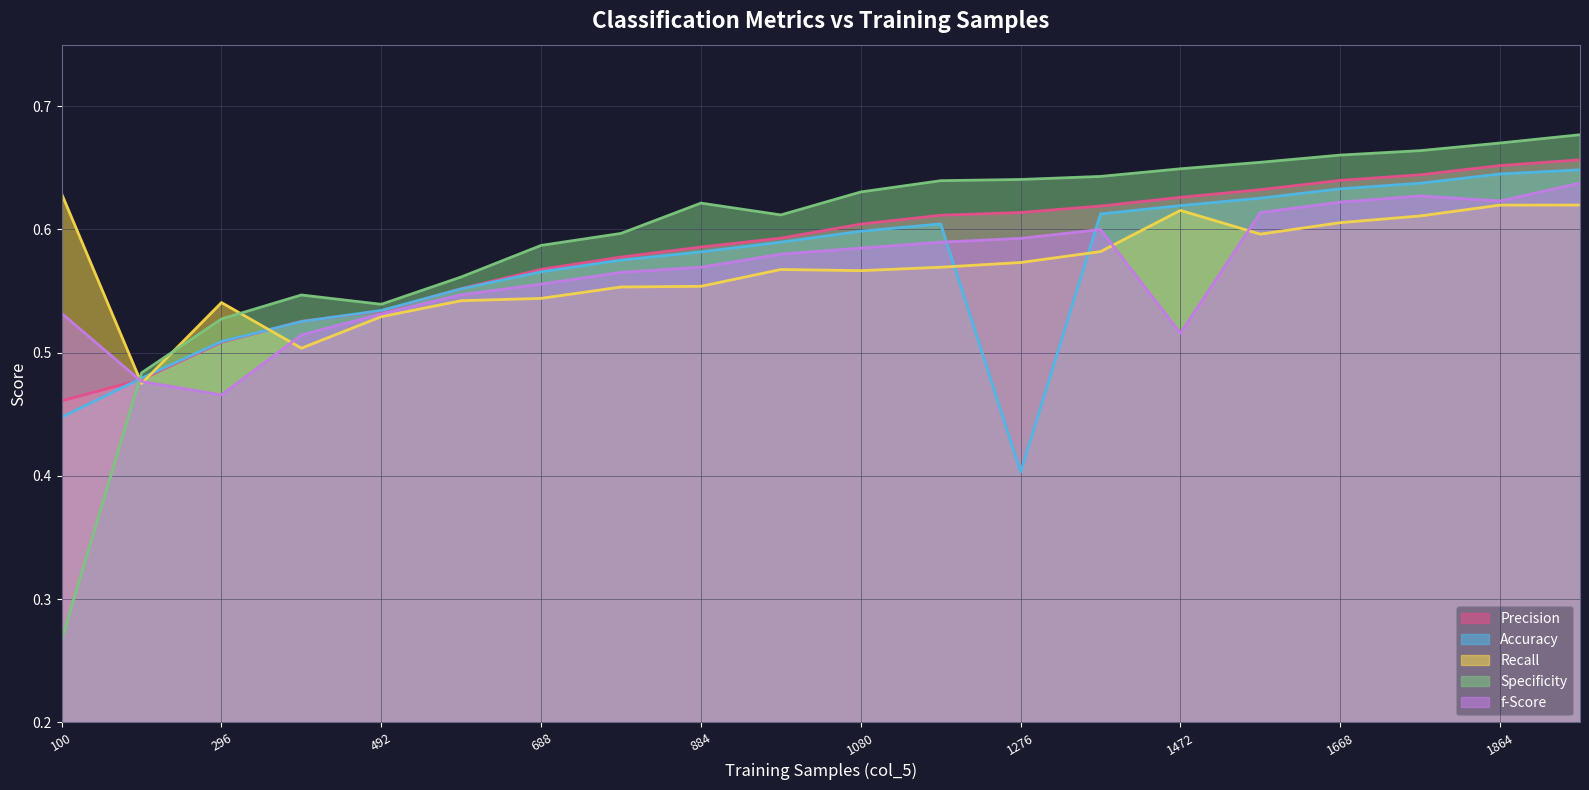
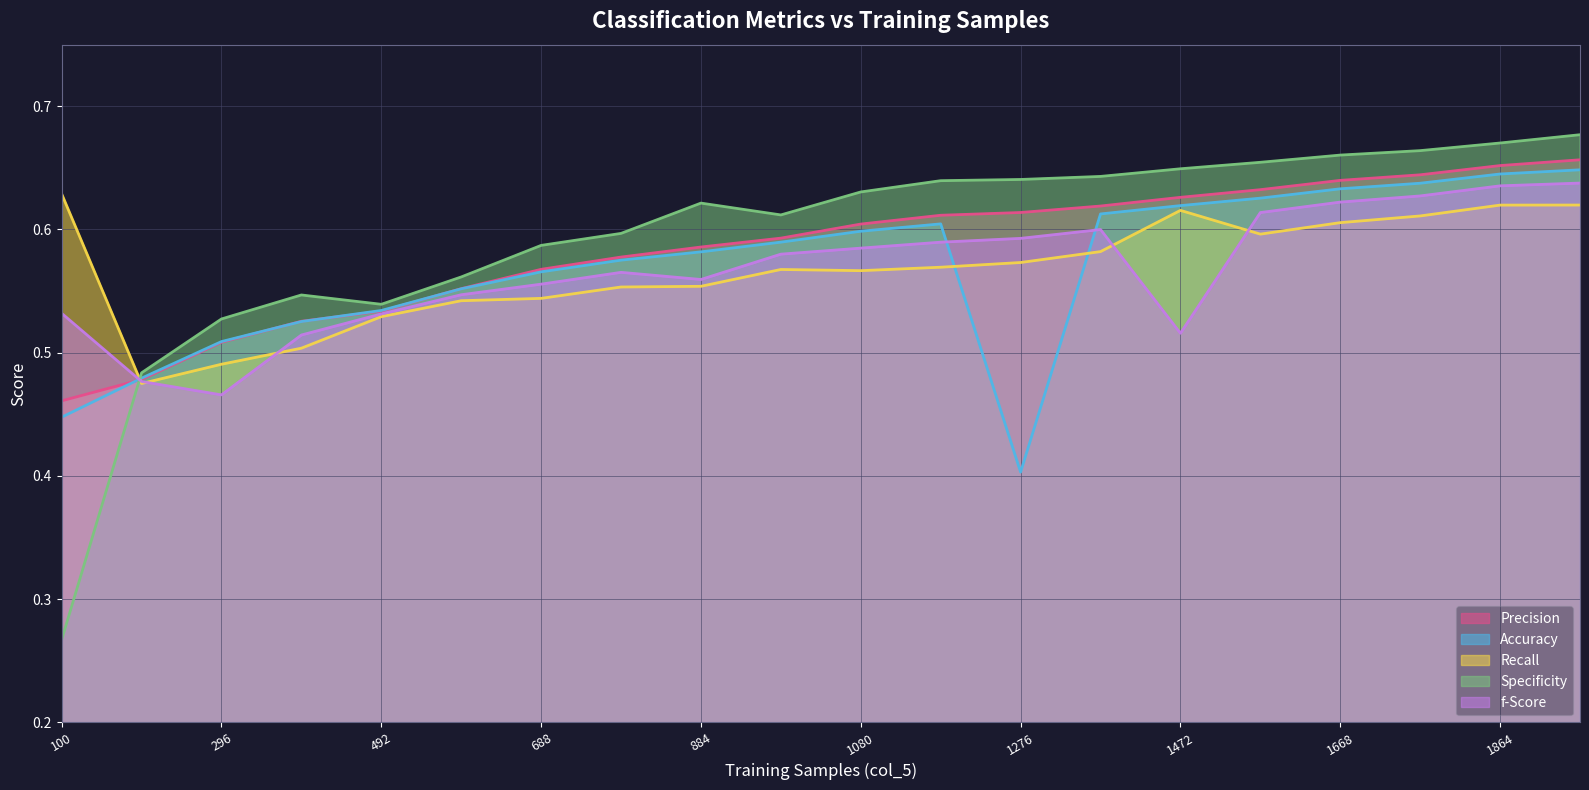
  {
    "Precision": {
      "100": 0.461,
      "884": 0.586,
      "1080": 0.604,
      "1276": 0.614,
      "1472": 0.626,
      "1668": 0.640,
      "1864": 0.652
    },
    "Accuracy": {
      "100": 0.448,
      "884": 0.582,
      "1080": 0.599,
      "1276": 0.403,
      "1472": 0.619,
      "1668": 0.633,
      "1864": 0.645
    },
    "Recall": {
      "100": 0.629,
-     "296": 0.541,
+     "296": 0.491,
      "492": 0.529,
      "688": 0.544,
      "884": 0.554,
      "1080": 0.567,
      "1276": 0.573,
      "1472": 0.615,
      "1668": 0.606,
      "1864": 0.620
    },
    "Specificity": {
      "100": 0.267,
      "296": 0.527,
      "492": 0.539,
      "688": 0.587,
      "884": 0.621,
      "1080": 0.630,
      "1276": 0.641,
      "1472": 0.649,
      "1668": 0.660,
      "1864": 0.670
    },
    "f-Score": {
      "100": 0.532,
      "296": 0.466,
      "492": 0.531,
      "688": 0.556,
-     "884": 0.569,
+     "884": 0.559,
      "1080": 0.585,
      "1276": 0.593,
      "1472": 0.516,
      "1668": 0.622,
-     "1864": 0.623
+     "1864": 0.635
    }
  }
